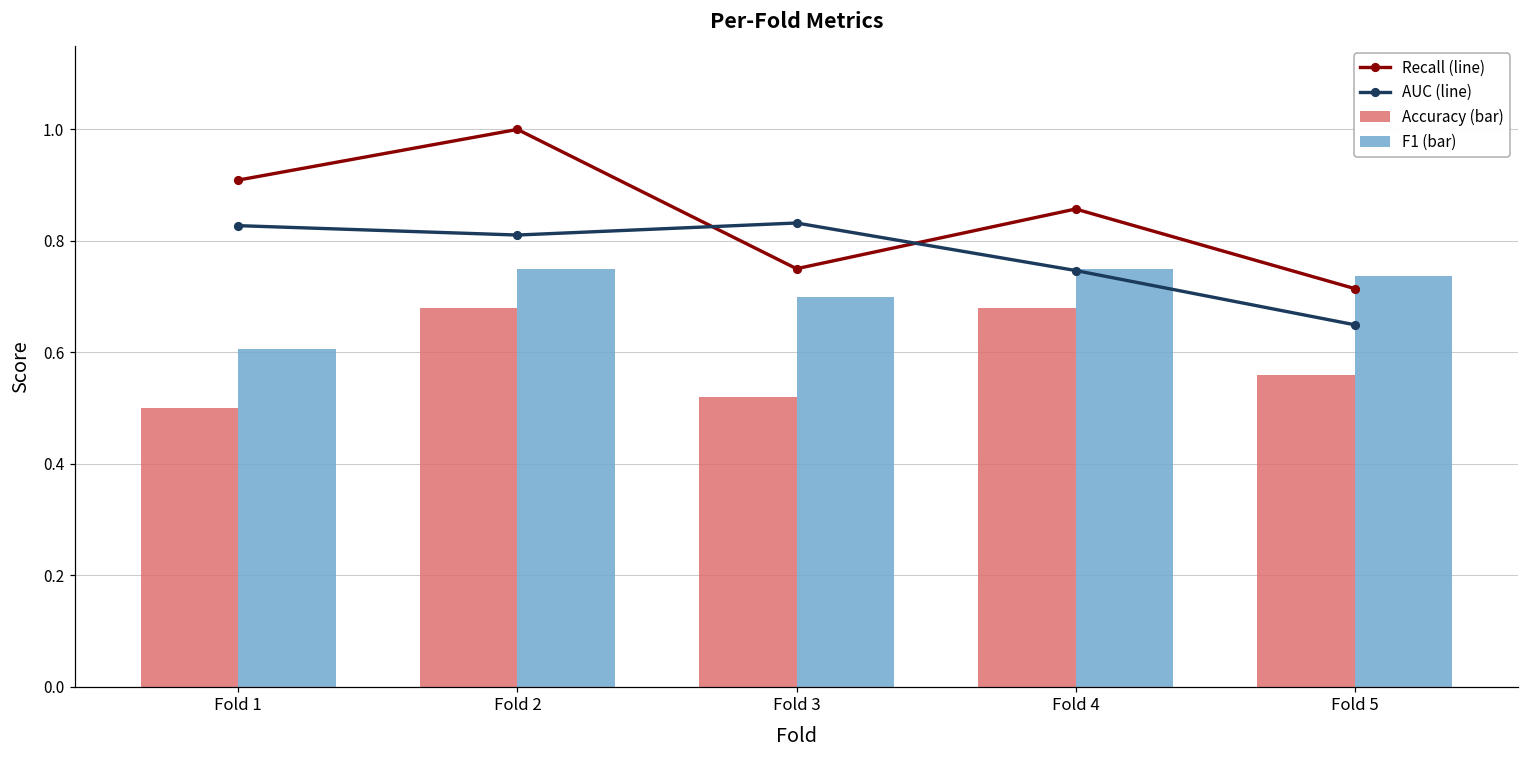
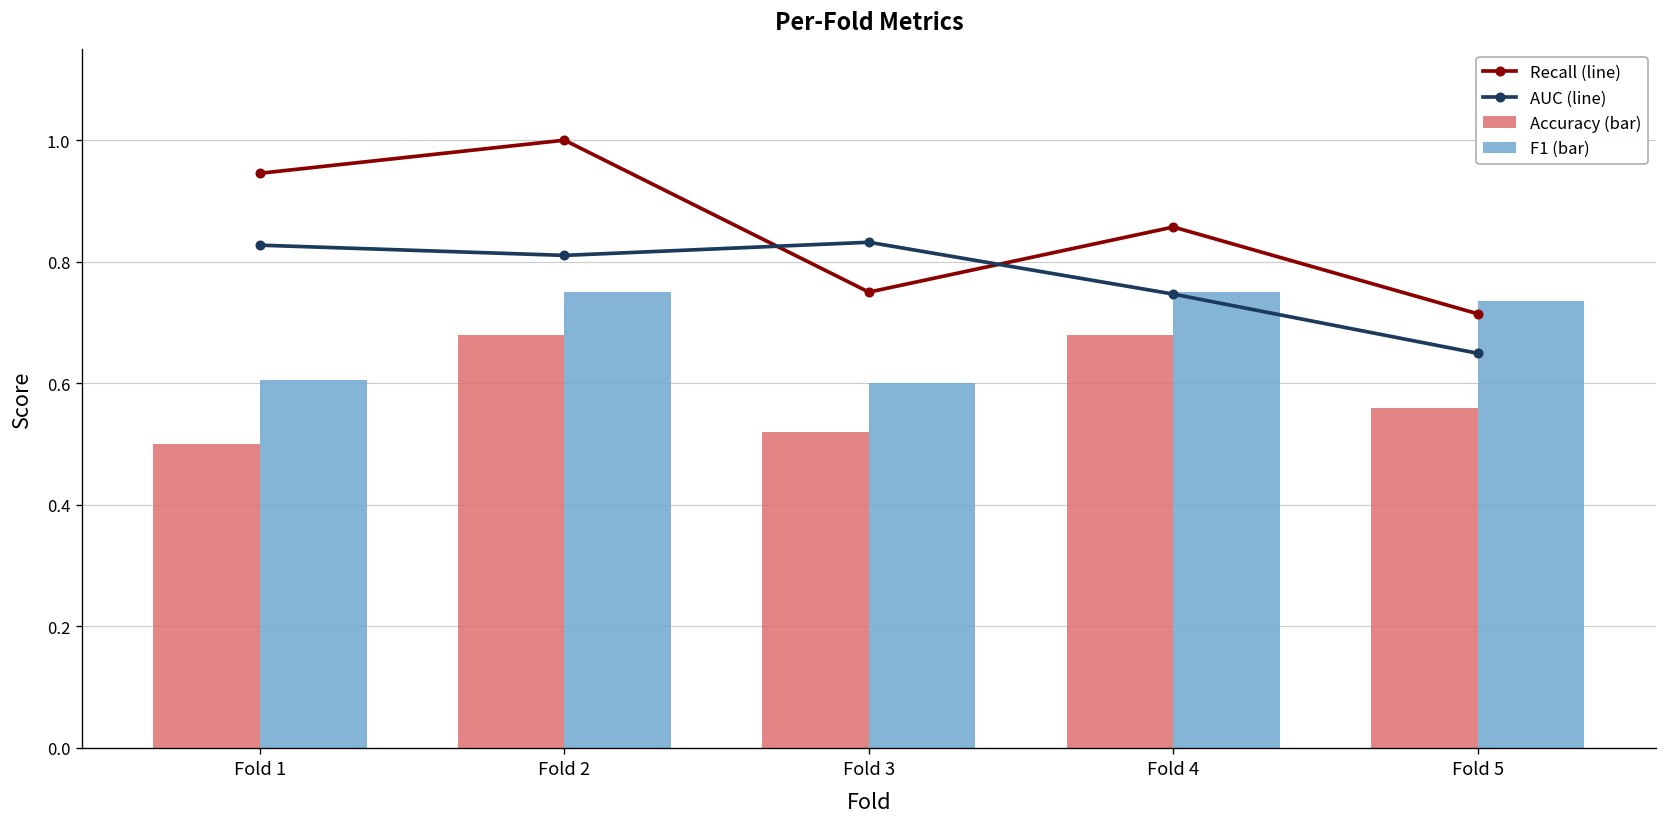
  {
    "Accuracy (bar)": {
      "Fold 1": 0.50,
      "Fold 2": 0.68,
      "Fold 3": 0.52,
      "Fold 4": 0.68,
      "Fold 5": 0.56
    },
    "Recall (line)": {
-     "Fold 1": 0.91,
+     "Fold 1": 0.95,
      "Fold 2": 1.00,
      "Fold 3": 0.75,
      "Fold 4": 0.86,
      "Fold 5": 0.71
    },
    "AUC (line)": {
      "Fold 1": 0.83,
      "Fold 2": 0.81,
      "Fold 3": 0.83,
      "Fold 4": 0.75,
      "Fold 5": 0.65
    },
    "F1 (bar)": {
      "Fold 1": 0.61,
      "Fold 2": 0.75,
-     "Fold 3": 0.7,
+     "Fold 3": 0.6,
      "Fold 4": 0.75,
      "Fold 5": 0.74
    }
  }
